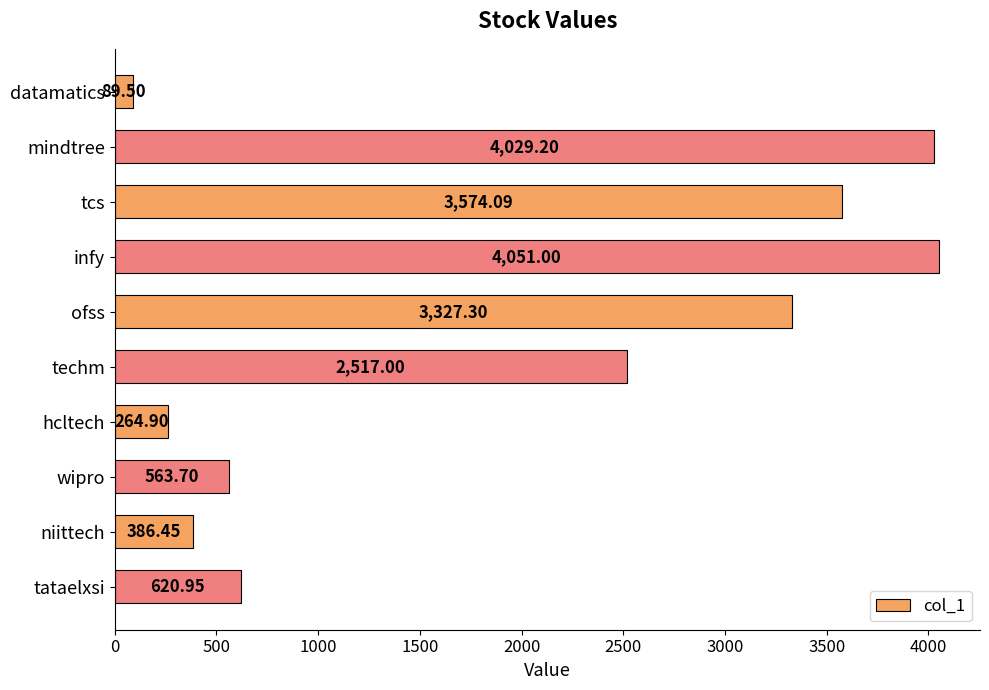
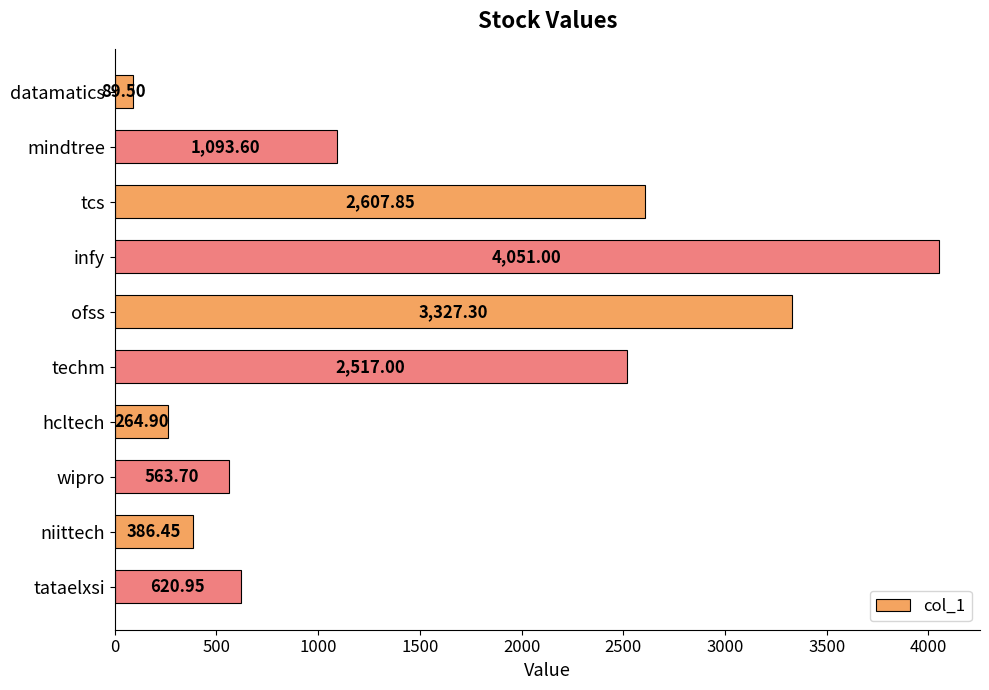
  {
    "datamatics": "89.50",
-   "mindtree": "4,029.20",
-   "tcs": "3,574.09",
+   "mindtree": "1,093.60",
+   "tcs": "2,607.85",
    "infy": "4,051.00",
    "ofss": "3,327.30",
    "techm": "2,517.00",
    "hcltech": "264.90",
    "wipro": "563.70",
    "niittech": "386.45",
    "tataelxsi": "620.95"
  }
